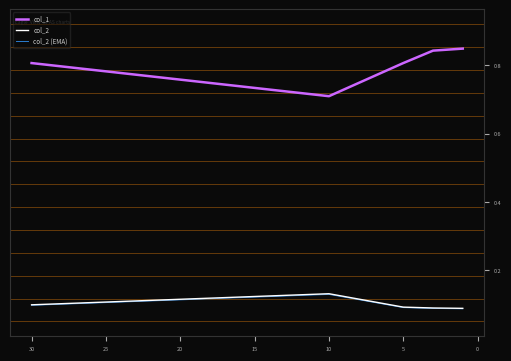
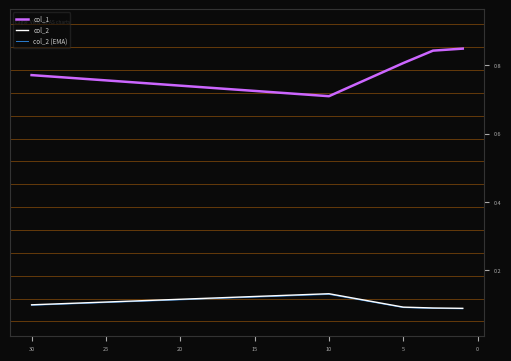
  {
    "col_1": {
-     "30": 0.81,
+     "30": 0.77,
      "10": 0.71,
      "5": 0.81
    }
  }
